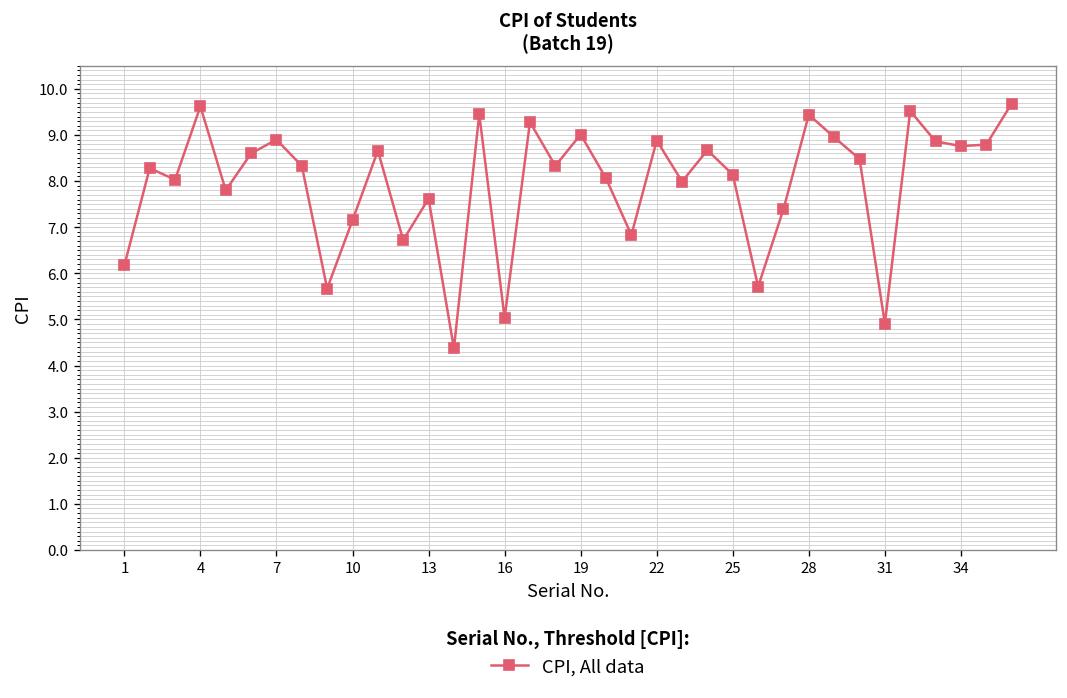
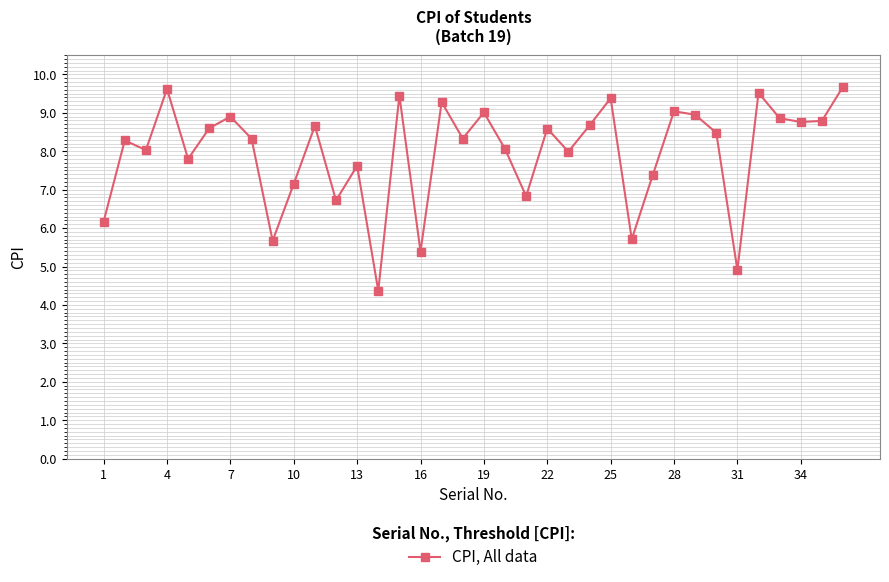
  {
    "1": 6.2,
    "4": 9.6,
    "7": 8.9,
    "10": 7.2,
    "13": 7.6,
-   "16": 5.0,
+   "16": 5.4,
    "19": 9.0,
-   "22": 8.9,
-   "25": 8.1,
-   "28": 9.4,
+   "22": 8.6,
+   "25": 9.4,
+   "28": 9.0,
    "31": 4.9,
    "34": 8.8
  }
